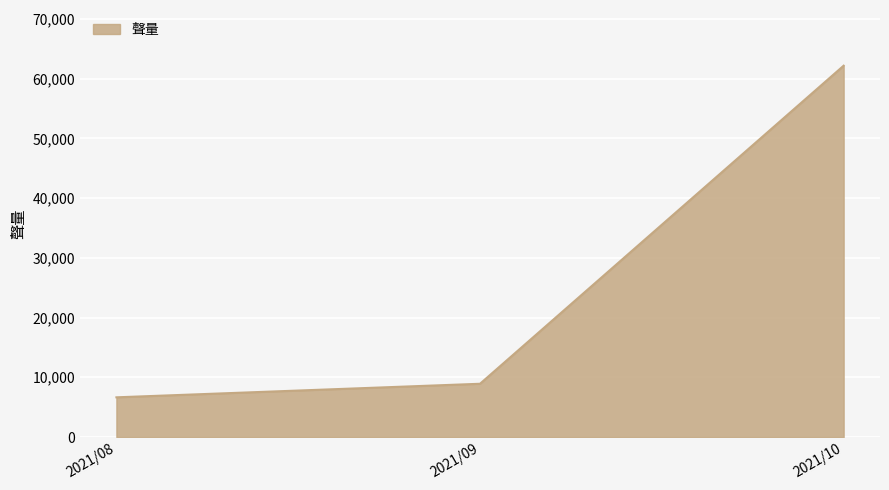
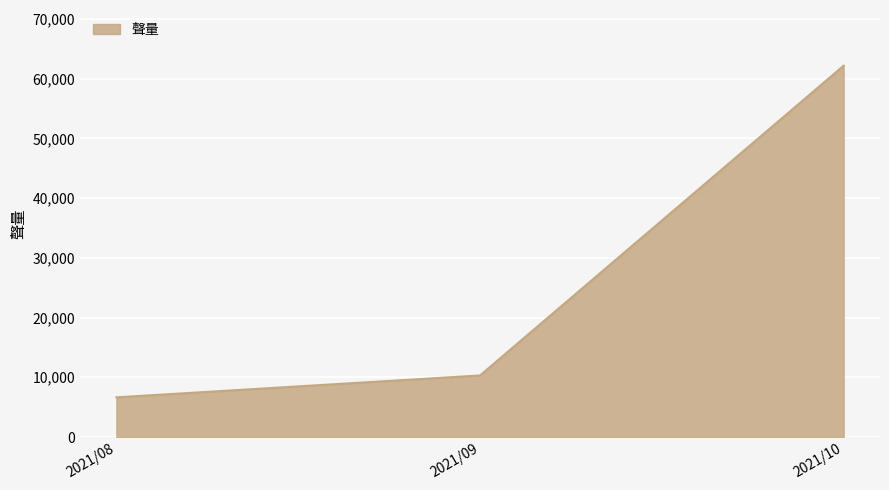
  {
    "2021/08": "7,000",
-   "2021/09": "9,000",
+   "2021/09": "10,000",
    "2021/10": "62,000"
  }
